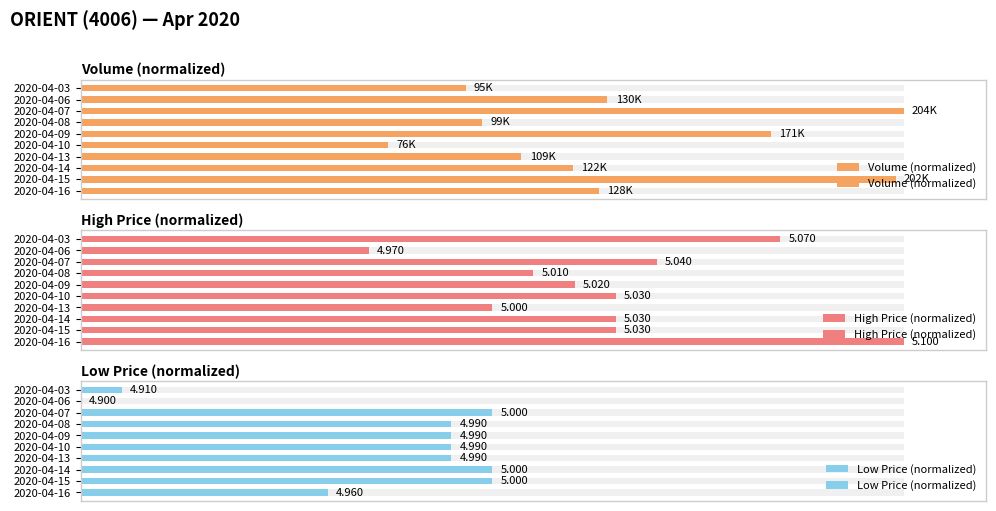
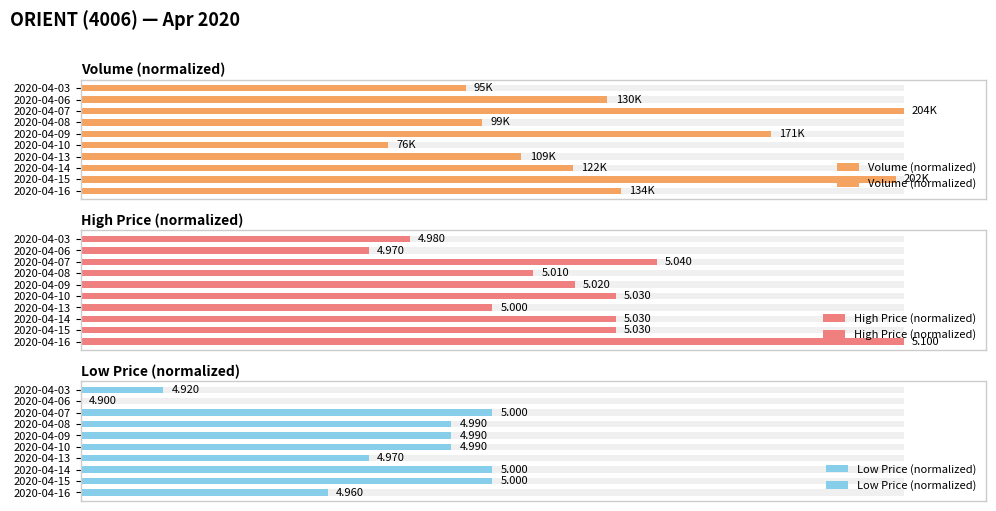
  {
    "Volume (normalized)": {
      "Volume (normalized)": {
-       "2020-04-16": "128K"
+       "2020-04-16": "134K"
      }
    },
    "High Price (normalized)": {
      "High Price (normalized)": {
-       "2020-04-03": "5.070"
+       "2020-04-03": "4.980"
      }
    },
    "Low Price (normalized)": {
      "Low Price (normalized)": {
-       "2020-04-03": "4.910",
-       "2020-04-13": "4.990"
+       "2020-04-03": "4.920",
+       "2020-04-13": "4.970"
      }
    }
  }
